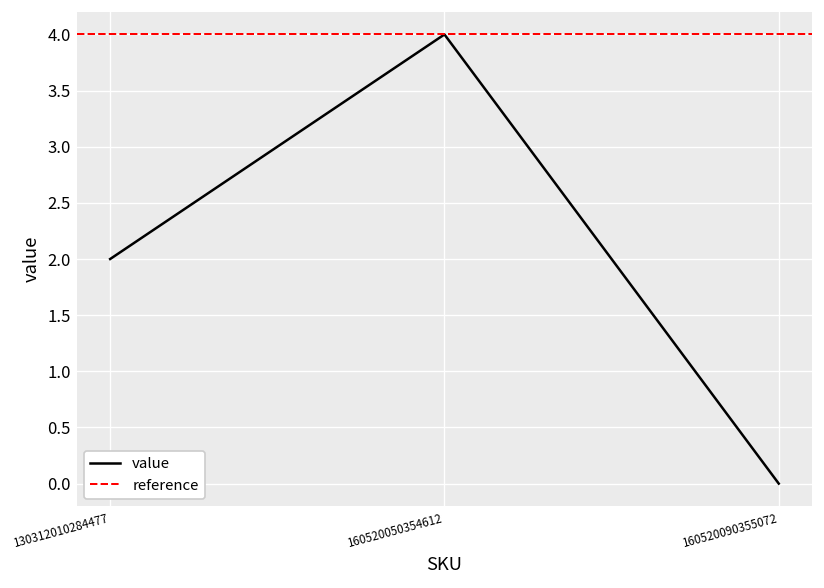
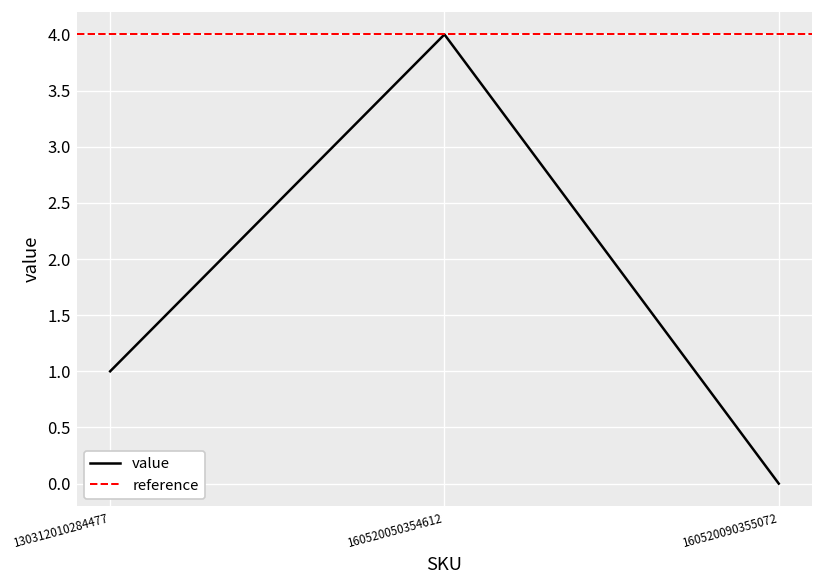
  {
-   "130312010284477": 2,
+   "130312010284477": 1,
    "160520050354612": 4,
    "160520090355072": 0
  }
